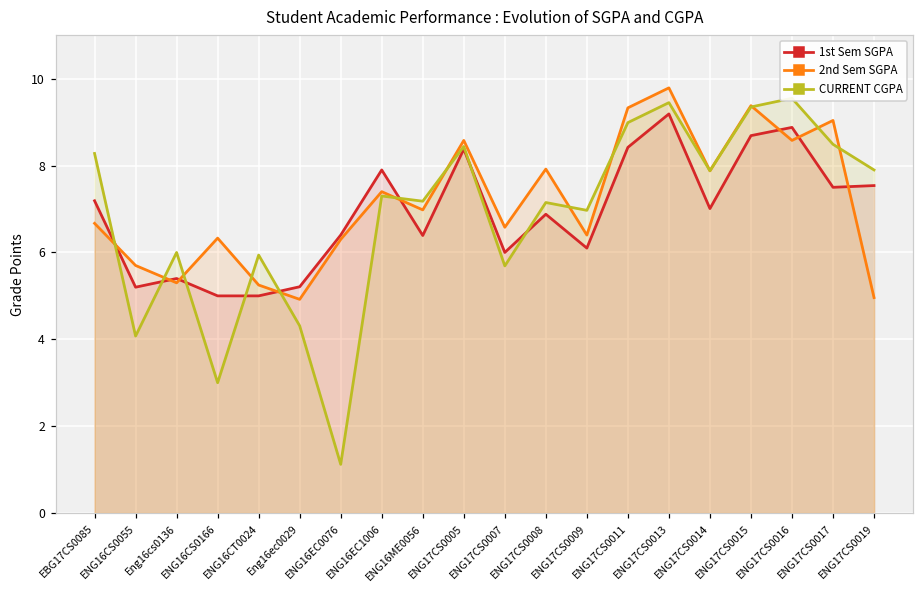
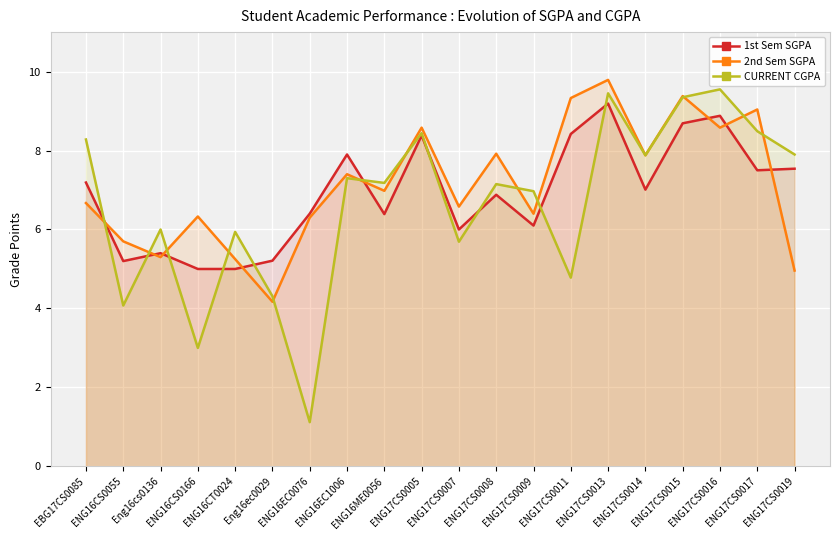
  {
    "1st Sem SGPA": {
      "EBG17CS0085": 7.2,
      "ENG16CS0055": 5.2,
      "Eng16cs0136": 5.4,
      "ENG16CS0166": 5.0,
      "ENG16CT0024": 5.0,
      "Eng16ec0029": 5.2,
      "ENG16EC0076": 6.4,
      "ENG16EC1006": 7.9,
      "ENG16ME0056": 6.4,
      "ENG17CS0007": 6.0,
      "ENG17CS0008": 6.9,
      "ENG17CS0009": 6.1,
      "ENG17CS0011": 8.4,
      "ENG17CS0013": 9.2,
      "ENG17CS0014": 7.0,
      "ENG17CS0015": 8.7,
      "ENG17CS0016": 8.9,
      "ENG17CS0017": 7.5,
      "ENG17CS0019": 7.5
    },
    "2nd Sem SGPA": {
      "EBG17CS0085": 6.7,
      "ENG16CS0055": 5.7,
      "Eng16cs0136": 5.3,
      "ENG16CS0166": 6.3,
      "ENG16CT0024": 5.3,
-     "Eng16ec0029": 4.9,
+     "Eng16ec0029": 4.2,
      "ENG16EC0076": 6.3,
      "ENG16EC1006": 7.4,
      "ENG16ME0056": 7.0,
      "ENG17CS0005": 8.6,
      "ENG17CS0007": 6.6,
      "ENG17CS0008": 7.9,
      "ENG17CS0009": 6.4,
      "ENG17CS0011": 9.3,
      "ENG17CS0013": 9.8,
      "ENG17CS0016": 8.6,
      "ENG17CS0017": 9.0,
      "ENG17CS0019": 5.0
    },
    "CURRENT CGPA": {
      "EBG17CS0085": 8.3,
      "ENG16CS0055": 4.1,
      "Eng16cs0136": 6.0,
      "ENG16CS0166": 3.0,
      "ENG16CT0024": 5.9,
      "Eng16ec0029": 4.3,
      "ENG16EC0076": 1.1,
      "ENG16EC1006": 7.3,
      "ENG16ME0056": 7.2,
      "ENG17CS0007": 5.7,
      "ENG17CS0008": 7.2,
      "ENG17CS0009": 7.0,
-     "ENG17CS0011": 9.0,
+     "ENG17CS0011": 4.8,
      "ENG17CS0013": 9.5,
      "ENG17CS0016": 9.6,
      "ENG17CS0017": 8.5,
      "ENG17CS0019": 7.9
    }
  }
